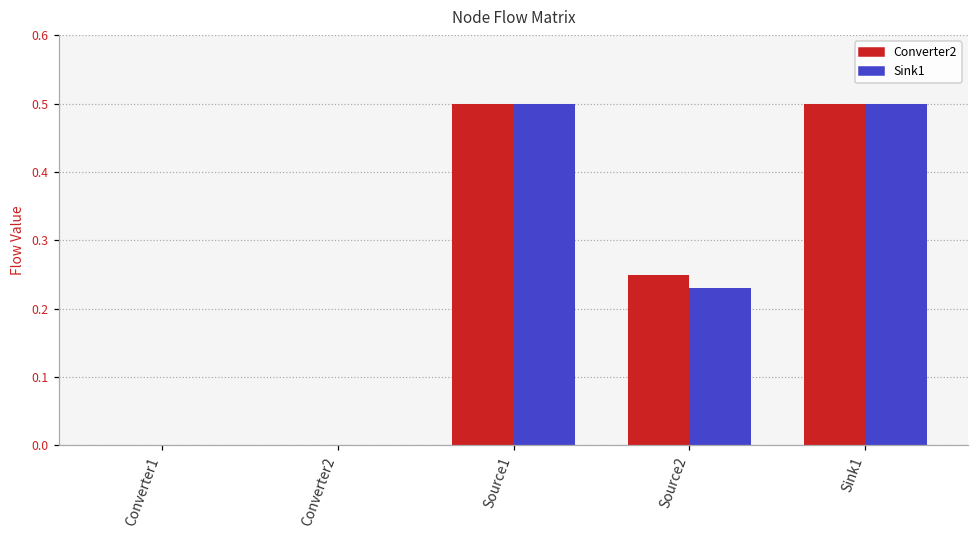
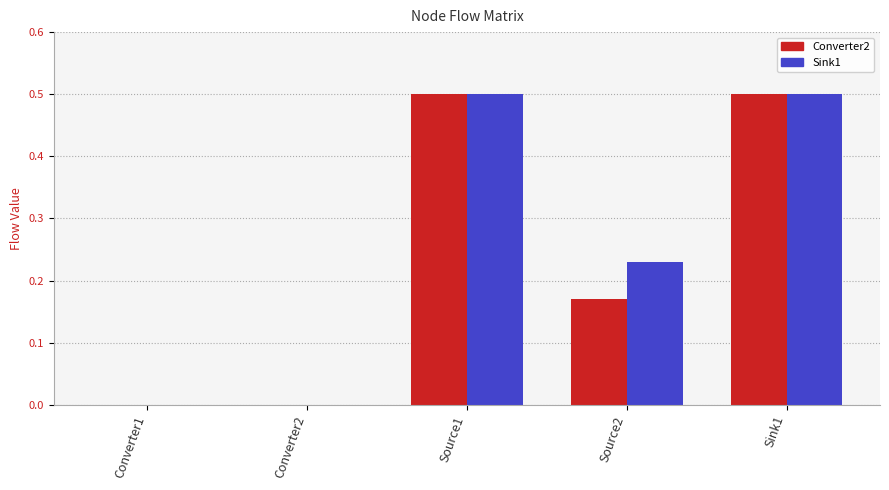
  {
    "Converter2": {
      "Converter1": 0.00,
      "Converter2": 0.00,
      "Source1": 0.50,
-     "Source2": 0.25,
+     "Source2": 0.17,
      "Sink1": 0.50
    },
    "Sink1": {
      "Converter1": 0.00,
      "Converter2": 0.00,
      "Source1": 0.50,
      "Source2": 0.23,
      "Sink1": 0.50
    }
  }
